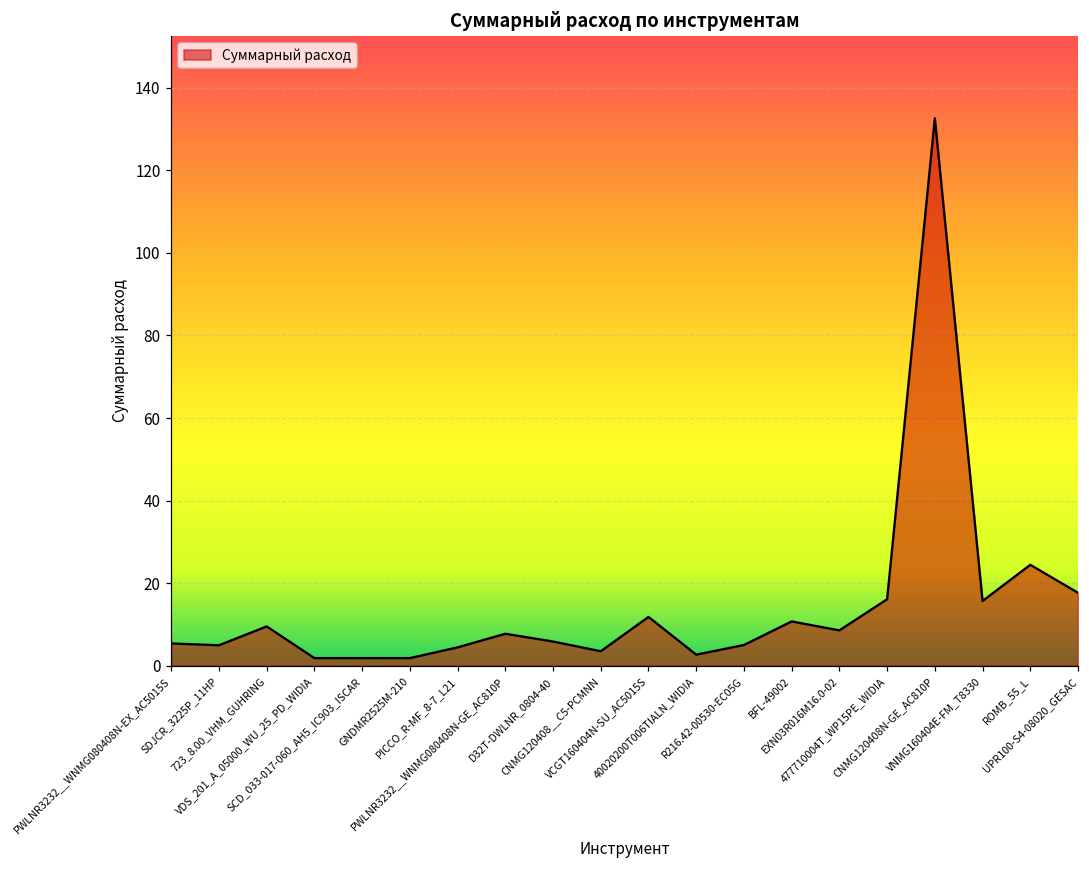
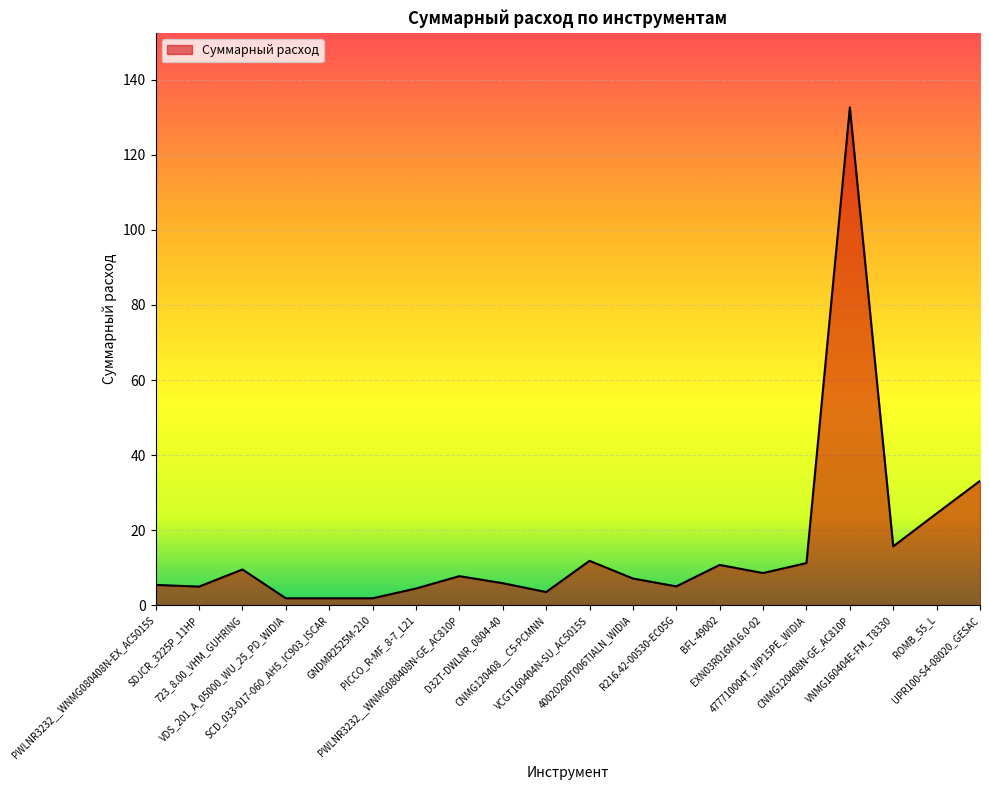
  {
    "PWLNR3232__WNMG080408N-EX_AC5015S": 5,
    "SDJCR_3225P_11HP": 5,
    "723_8.00_VHM_GUHRING": 9,
    "VDS_201_A_05000_WU_25_PD_WIDIA": 2,
    "SCD_033-017-060_AH5_IC903_ISCAR": 2,
    "GNDMR2525M-210": 2,
    "PICCO_R-MF_8-7_L21": 4,
    "PWLNR3232__WNMG080408N-GE_AC810P": 8,
    "D32T-DWLNR_0804-40": 6,
    "CNMG120408__C5-PCMNN": 3,
    "VCGT160404N-SU_AC5015S": 12,
-   "40020200T006TIALN_WIDIA": 3,
+   "40020200T006TIALN_WIDIA": 7,
    "R216.42-00530-EC05G": 5,
    "BFL-49002": 11,
    "EXN03R016M16.0-02": 9,
-   "477710004T_WP15PE_WIDIA": 16,
+   "477710004T_WP15PE_WIDIA": 11,
    "CNMG120408N-GE_AC810P": 133,
    "VNMG160404E-FM_T8330": 16,
    "ROMB_55_L": 24,
-   "UPR100-S4-08020_GESAC": 18
+   "UPR100-S4-08020_GESAC": 33
  }
